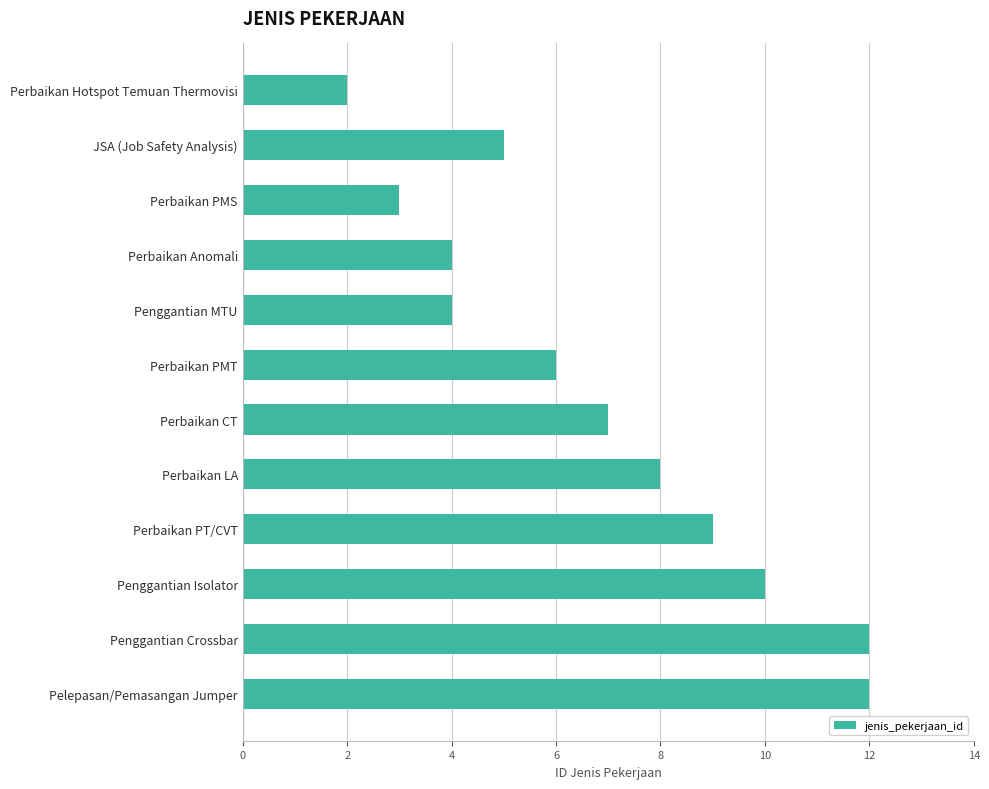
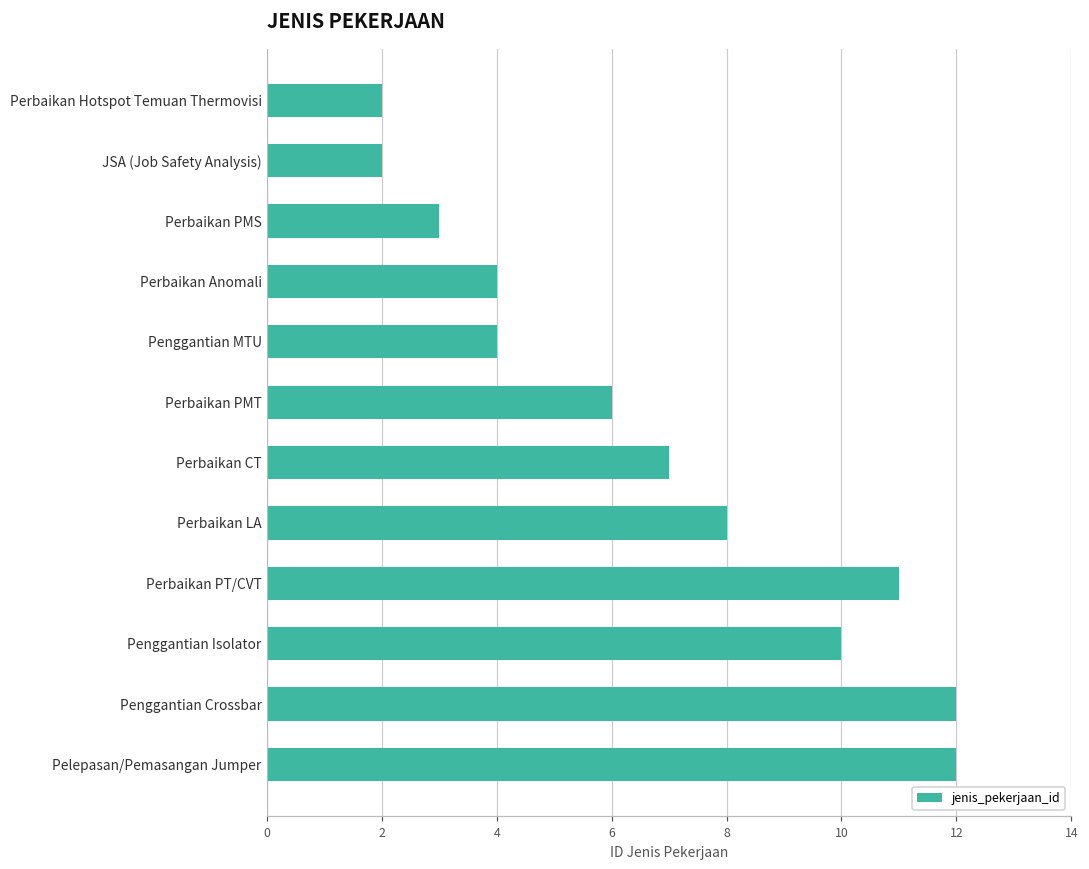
  {
    "Perbaikan Hotspot Temuan Thermovisi": 2,
-   "JSA (Job Safety Analysis)": 5,
+   "JSA (Job Safety Analysis)": 2,
    "Perbaikan PMS": 3,
    "Perbaikan Anomali": 4,
    "Penggantian MTU": 4,
    "Perbaikan PMT": 6,
    "Perbaikan CT": 7,
    "Perbaikan LA": 8,
-   "Perbaikan PT/CVT": 9,
+   "Perbaikan PT/CVT": 11,
    "Penggantian Isolator": 10,
    "Penggantian Crossbar": 12,
    "Pelepasan/Pemasangan Jumper": 12
  }
